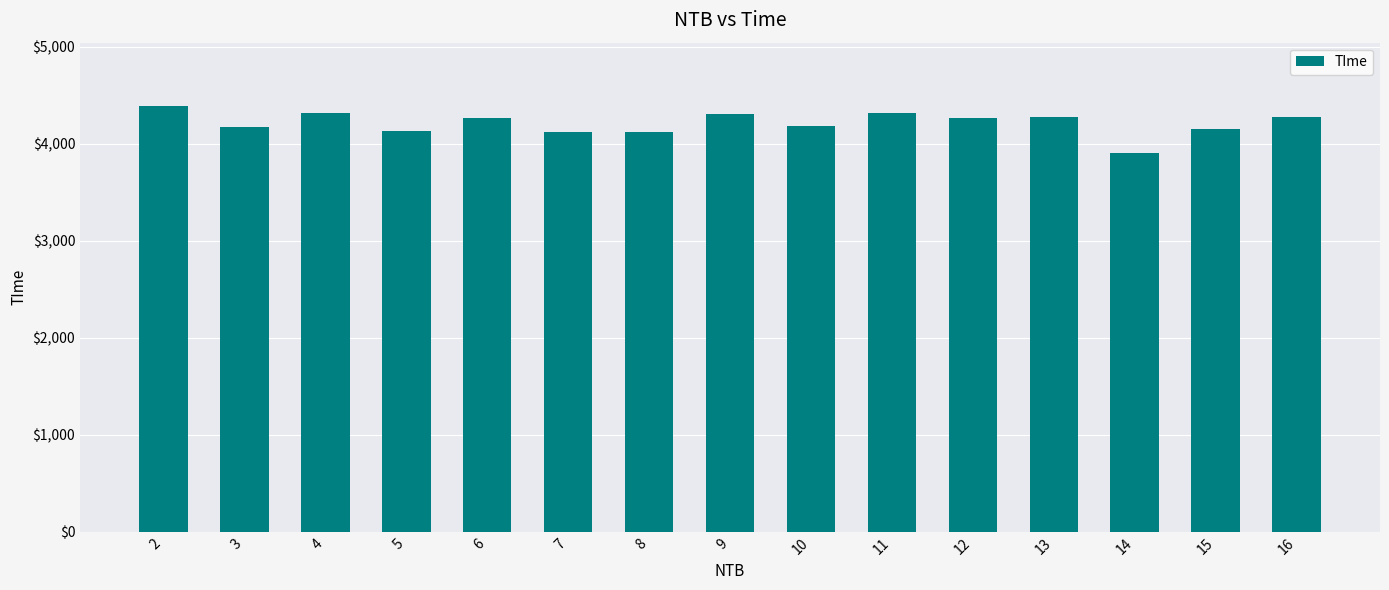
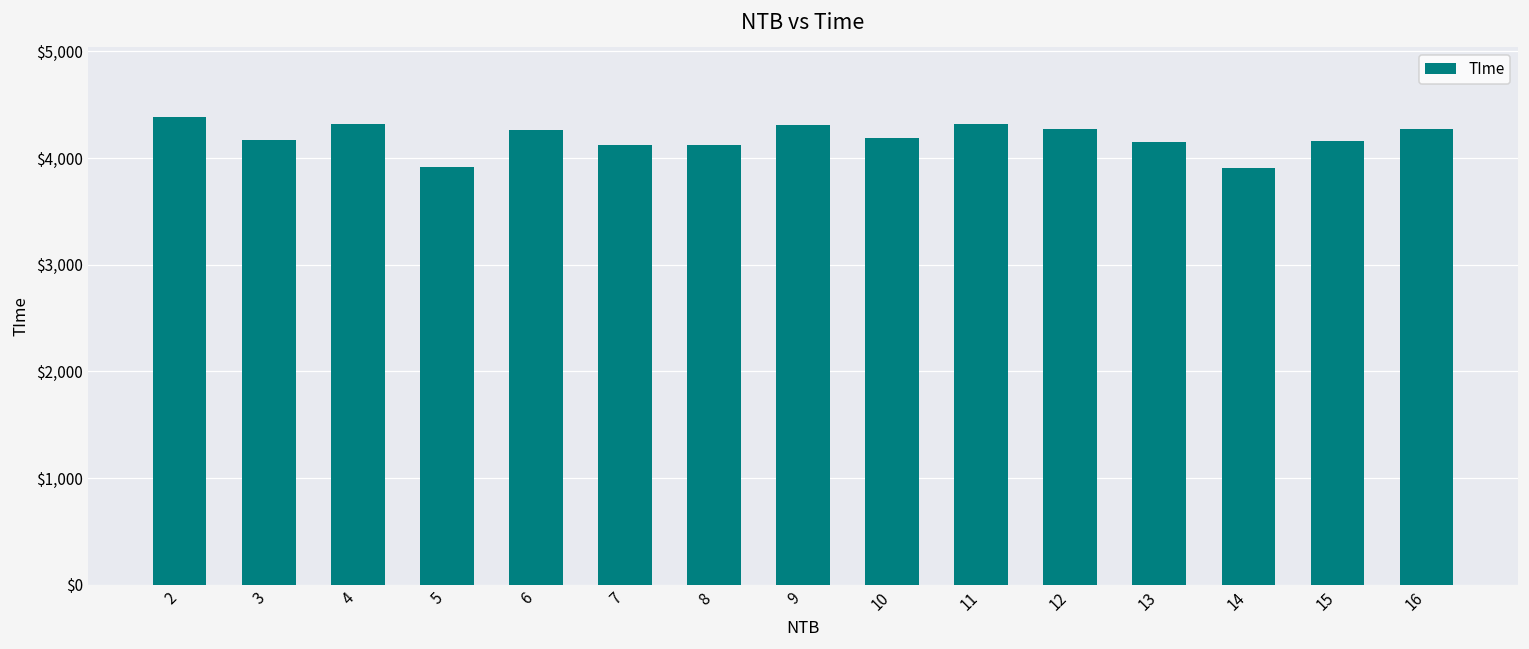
  {
    "2": "$4,400",
    "3": "$4,200",
    "4": "$4,300",
-   "5": "$4,100",
+   "5": "$3,900",
    "6": "$4,300",
    "7": "$4,100",
    "8": "$4,100",
    "9": "$4,300",
    "10": "$4,200",
    "11": "$4,300",
    "12": "$4,300",
-   "13": "$4,300",
+   "13": "$4,200",
    "14": "$3,900",
    "15": "$4,200",
    "16": "$4,300"
  }
